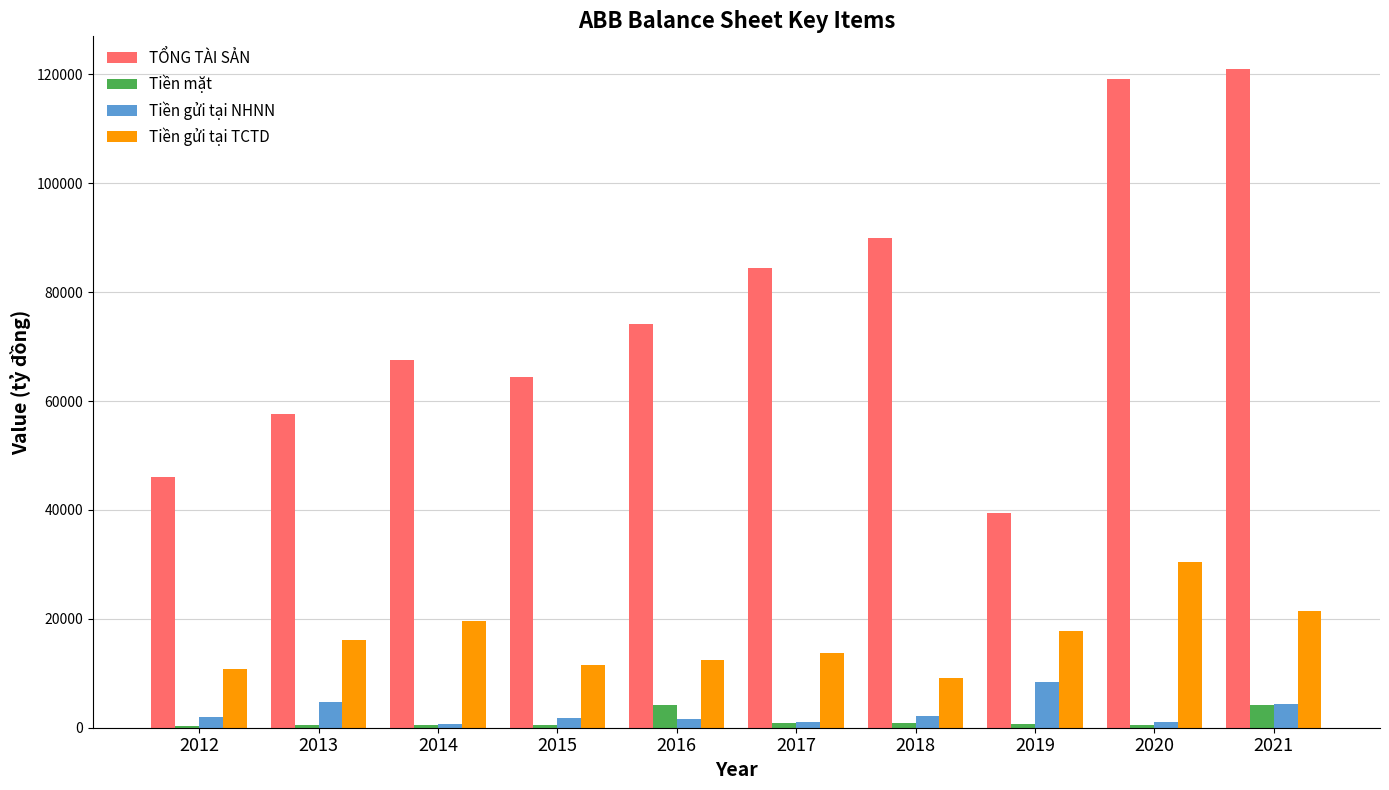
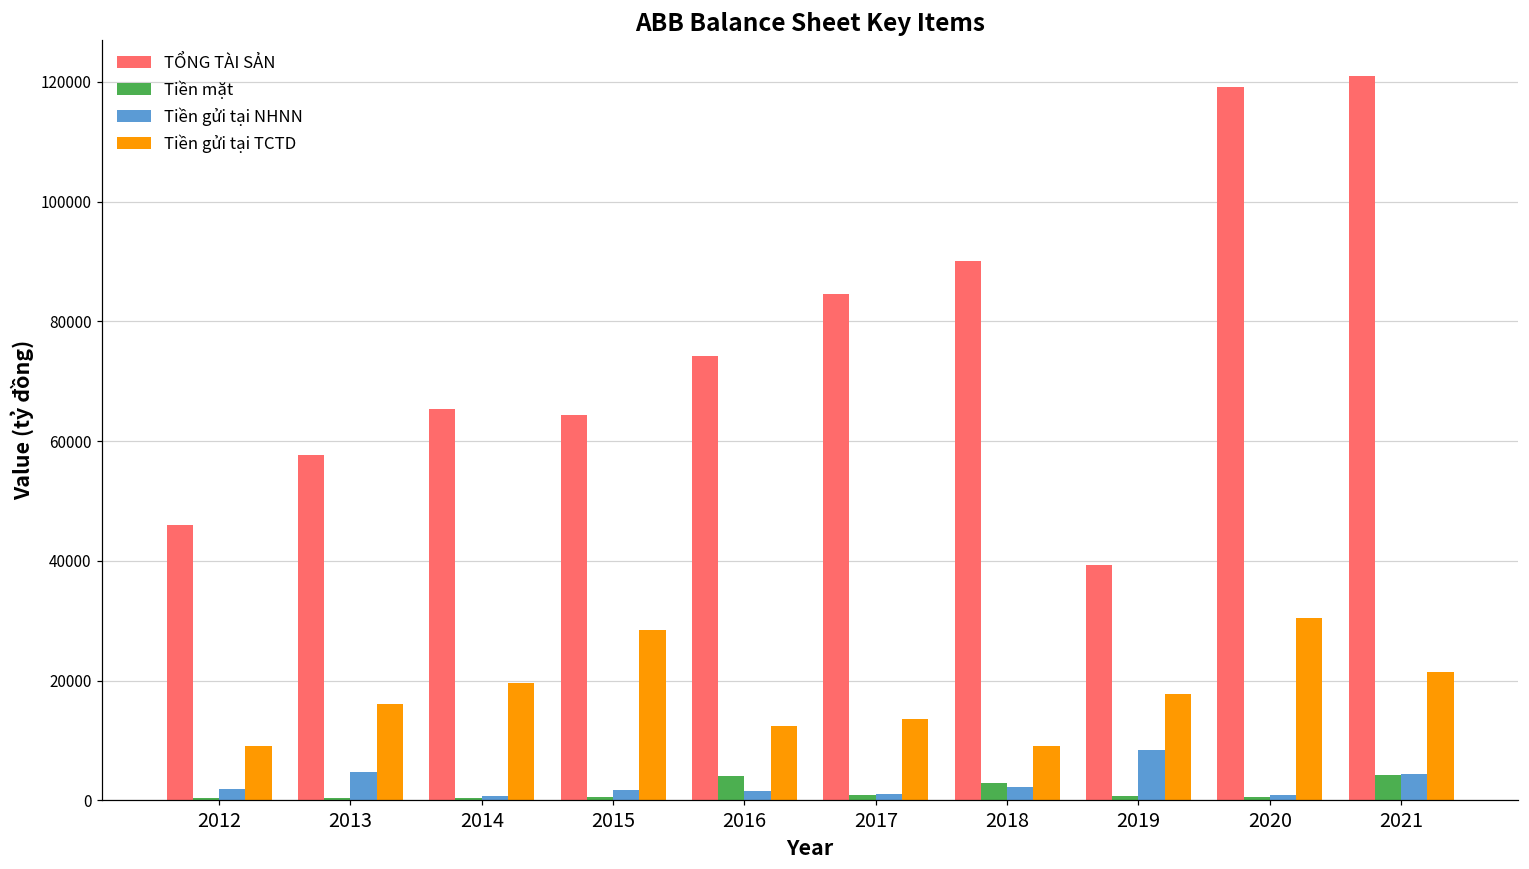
  {
    "TỔNG TÀI SẢN": {
      "2012": 46000,
      "2013": 58000,
-     "2014": 67000,
+     "2014": 65000,
      "2015": 64000,
      "2016": 74000,
      "2017": 85000,
      "2018": 90000,
      "2019": 39000,
      "2020": 119000,
      "2021": 121000
    },
    "Tiền mặt": {
      "2015": 1000,
      "2016": 4000,
      "2017": 1000,
-     "2018": 1000,
+     "2018": 3000,
      "2019": 1000,
      "2020": 1000,
      "2021": 4000
    },
    "Tiền gửi tại NHNN": {
      "2012": 2000,
      "2013": 5000,
      "2014": 1000,
      "2015": 2000,
      "2016": 2000,
      "2017": 1000,
      "2018": 2000,
      "2019": 8000,
      "2020": 1000,
      "2021": 4000
    },
    "Tiền gửi tại TCTD": {
-     "2012": 11000,
+     "2012": 9000,
      "2013": 16000,
      "2014": 20000,
-     "2015": 12000,
+     "2015": 28000,
      "2016": 12000,
      "2017": 14000,
      "2018": 9000,
      "2019": 18000,
      "2020": 30000,
      "2021": 21000
    }
  }
